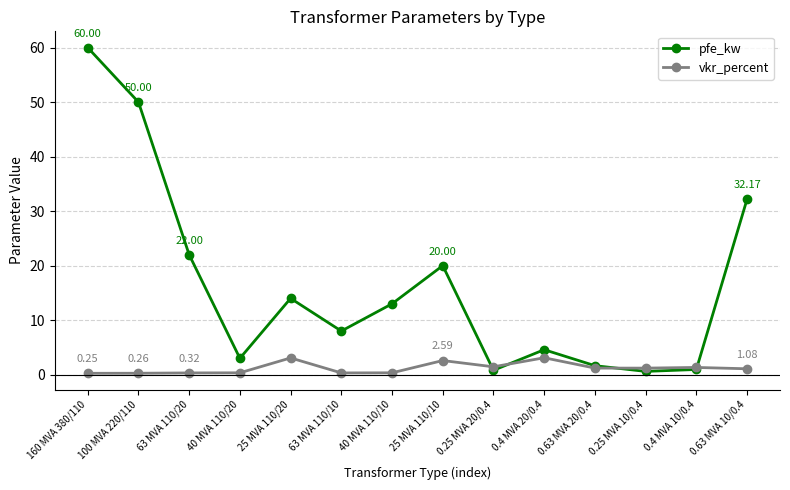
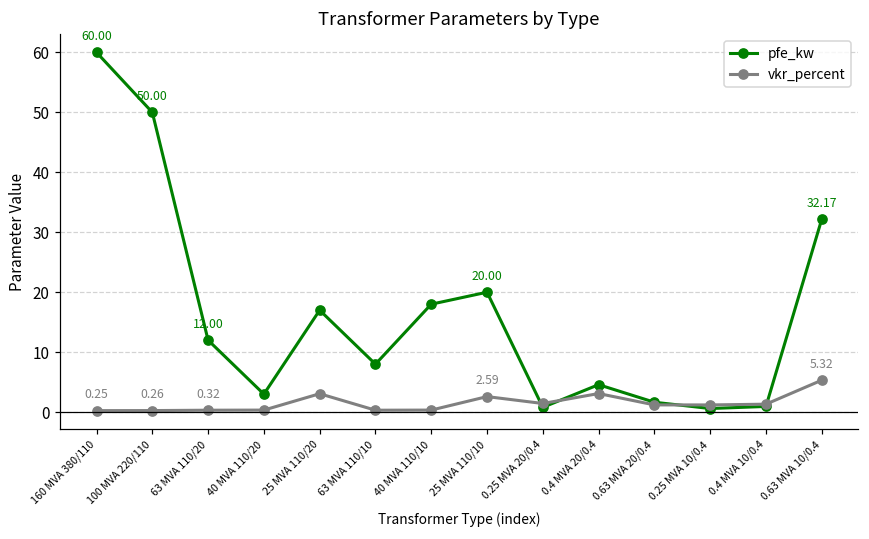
  {
    "pfe_kw": {
      "160 MVA 380/110": 60.00,
      "100 MVA 220/110": 50.00,
-     "63 MVA 110/20": 22.00,
-     "25 MVA 110/20": 14,
-     "40 MVA 110/10": 13,
+     "63 MVA 110/20": 12.00,
+     "25 MVA 110/20": 17,
+     "40 MVA 110/10": 18,
      "25 MVA 110/10": 20.00,
      "0.63 MVA 10/0.4": 32.17
    },
    "vkr_percent": {
      "160 MVA 380/110": 0.25,
      "100 MVA 220/110": 0.26,
      "63 MVA 110/20": 0.32,
      "25 MVA 110/10": 2.59,
-     "0.63 MVA 10/0.4": 1.08
+     "0.63 MVA 10/0.4": 5.32
    }
  }
